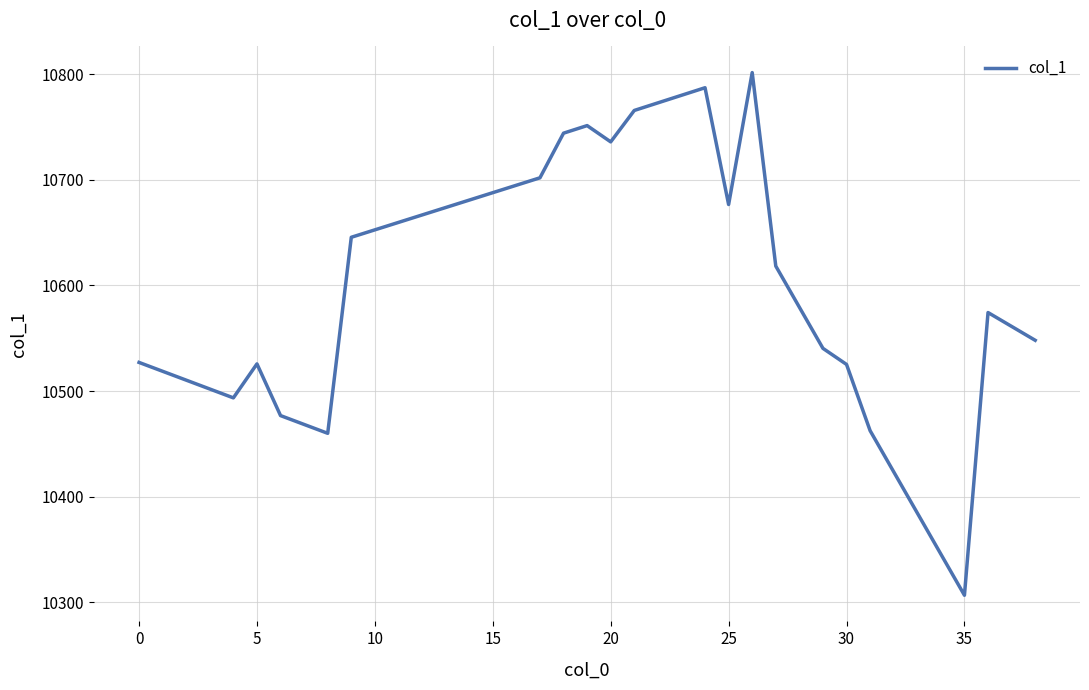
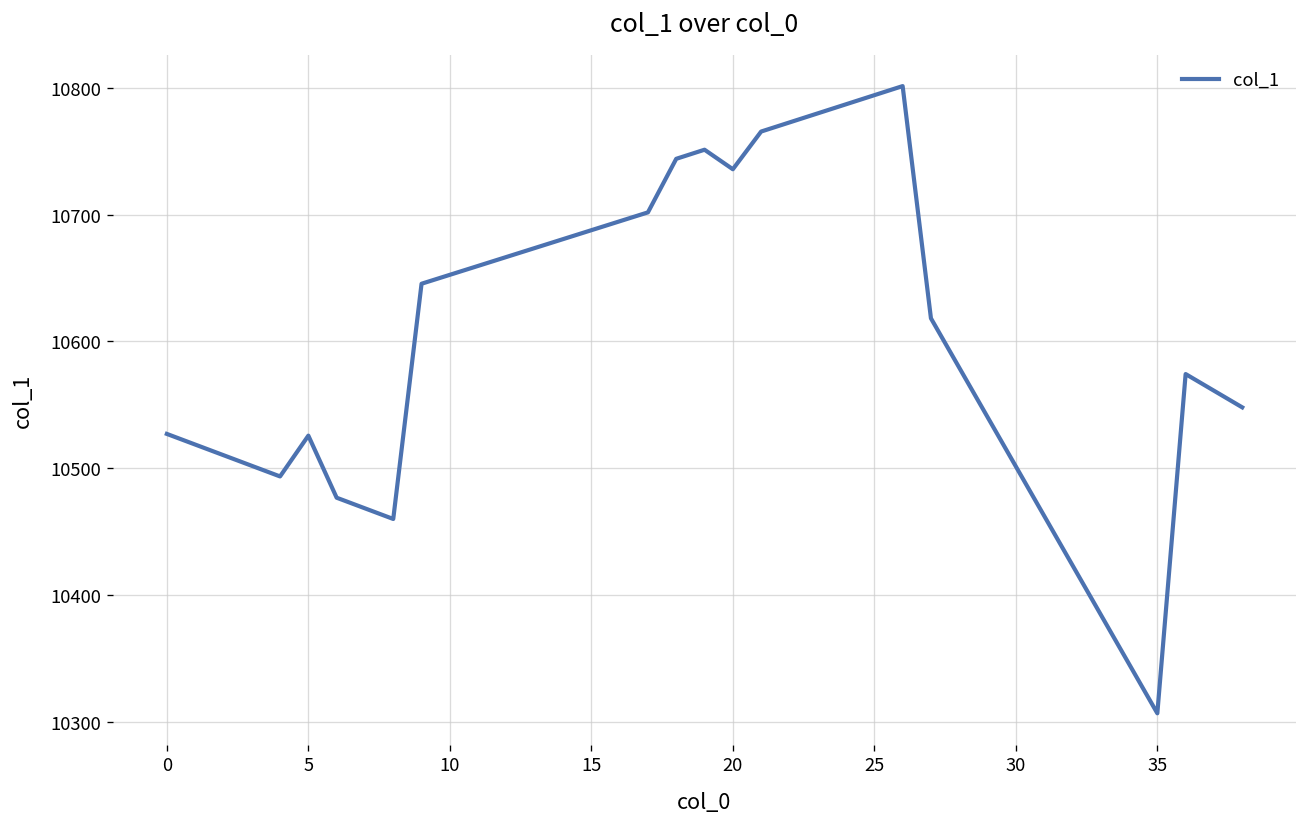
  {
    "0": 10527,
    "5": 10526,
    "10": 10653,
    "15": 10688,
    "20": 10736,
-   "25": 10677,
-   "30": 10525,
+   "25": 10794,
+   "30": 10501,
    "35": 10307
  }
